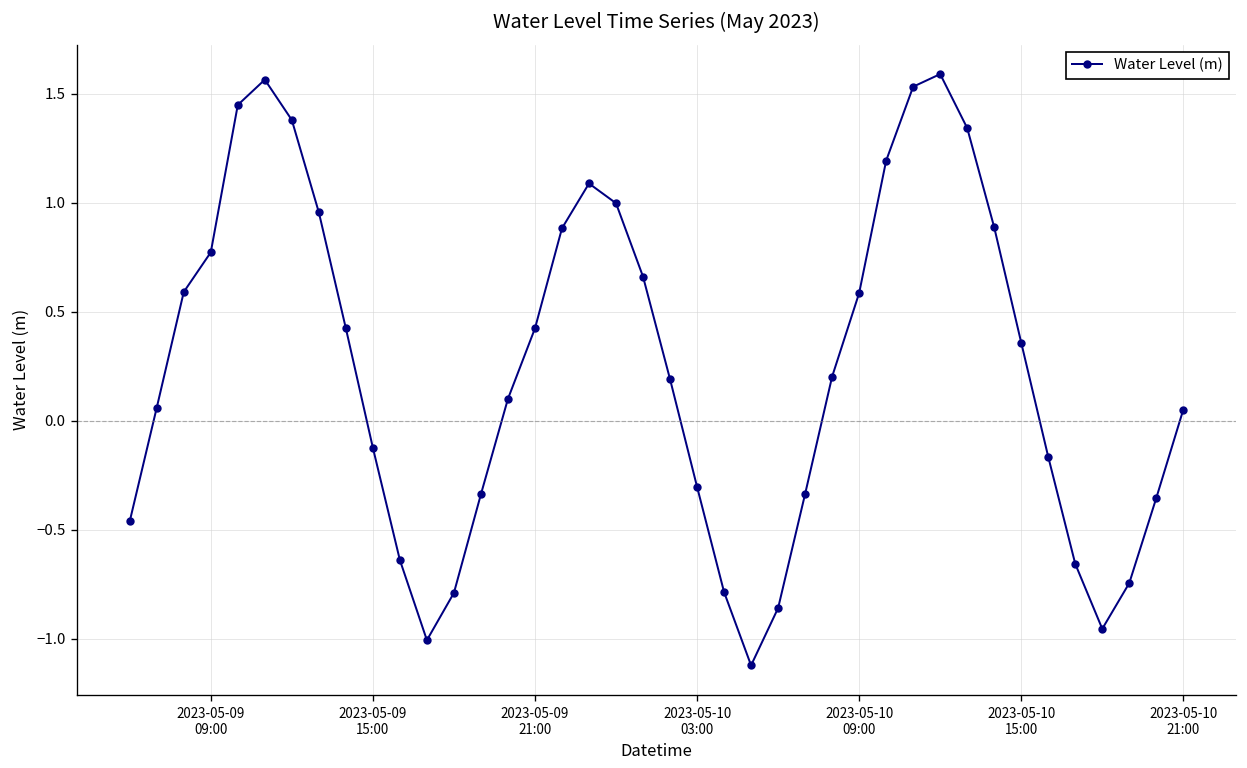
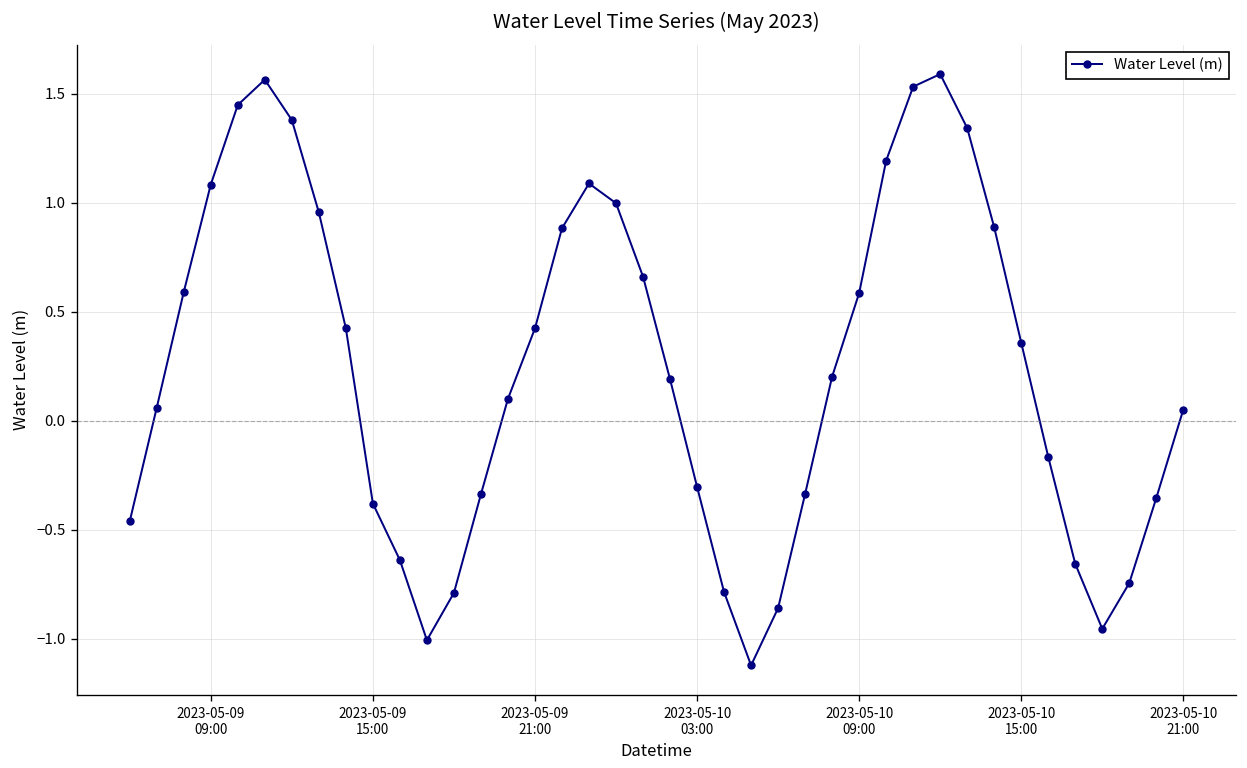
  {
-   "2023-05-09 09:00": 0.77,
-   "2023-05-09 15:00": -0.12,
+   "2023-05-09 09:00": 1.08,
+   "2023-05-09 15:00": -0.38,
    "2023-05-09 21:00": 0.42,
    "2023-05-10 03:00": -0.30,
    "2023-05-10 09:00": 0.59,
    "2023-05-10 15:00": 0.36,
    "2023-05-10 21:00": 0.05
  }
